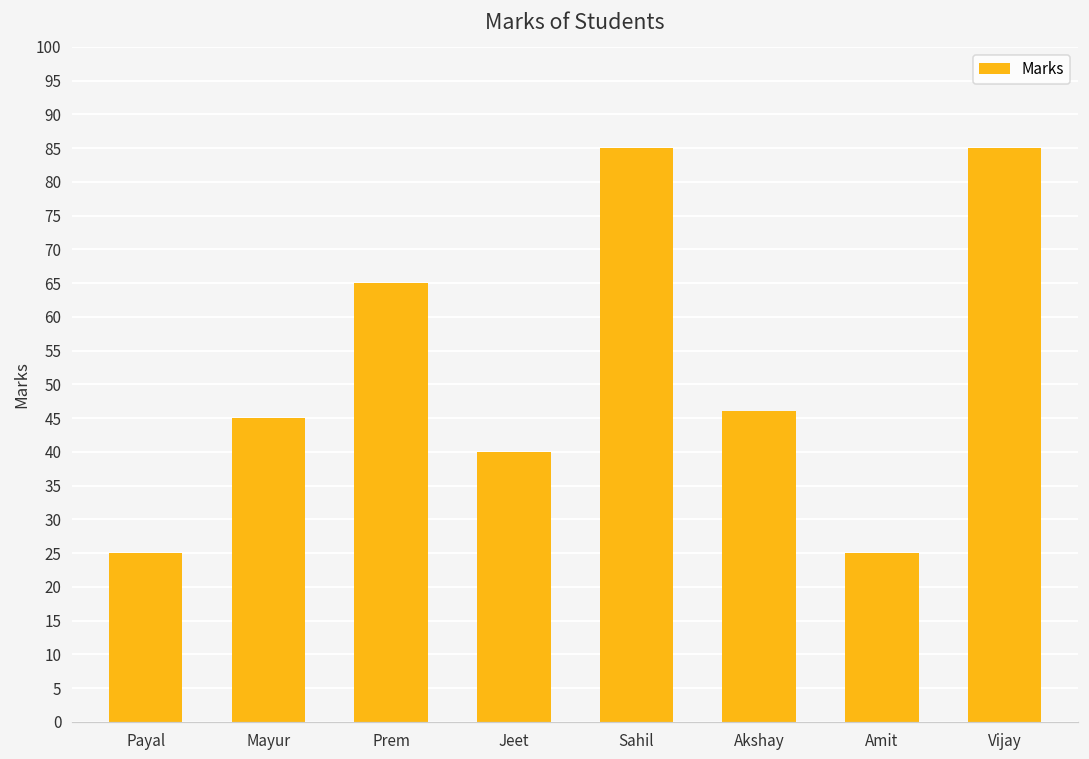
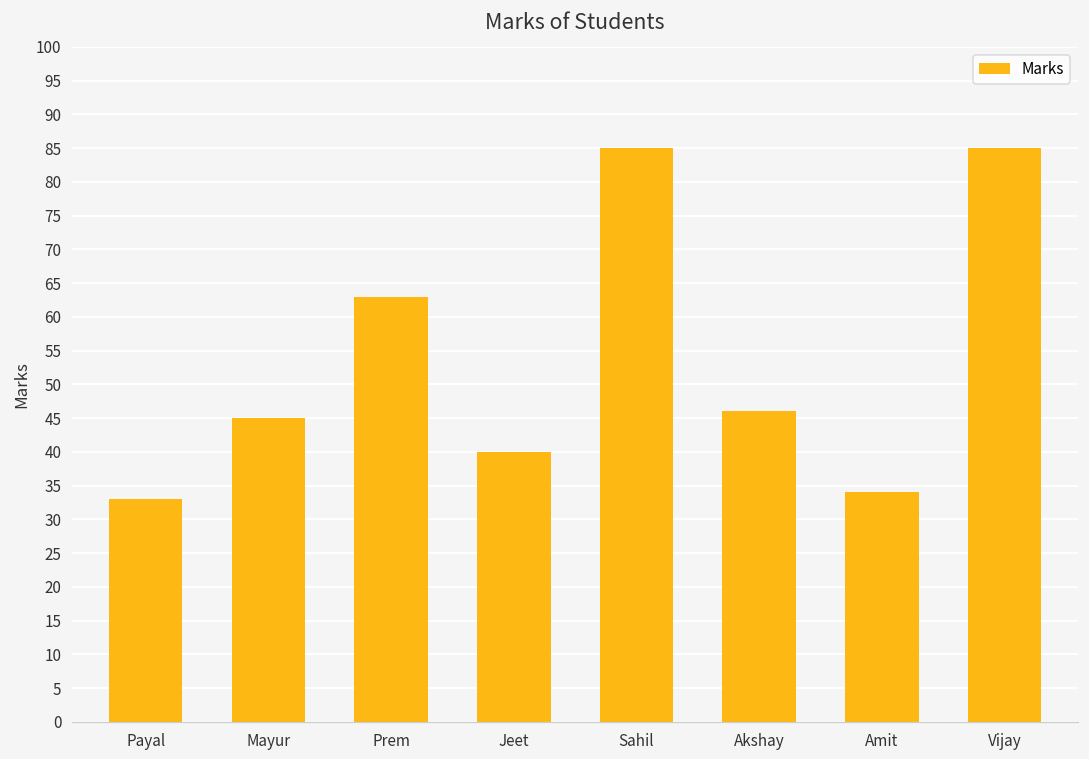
  {
-   "Payal": 25,
+   "Payal": 33,
    "Mayur": 45,
-   "Prem": 65,
+   "Prem": 63,
    "Jeet": 40,
    "Sahil": 85,
    "Akshay": 46,
-   "Amit": 25,
+   "Amit": 34,
    "Vijay": 85
  }
